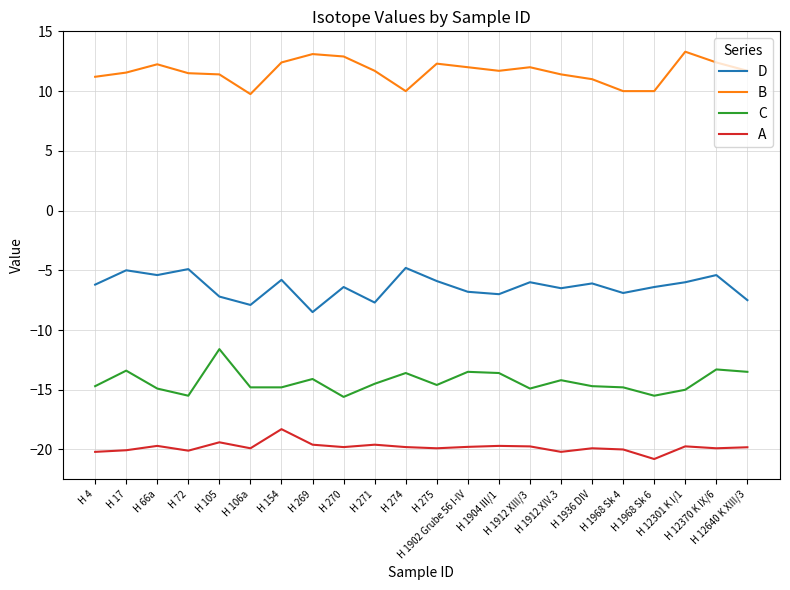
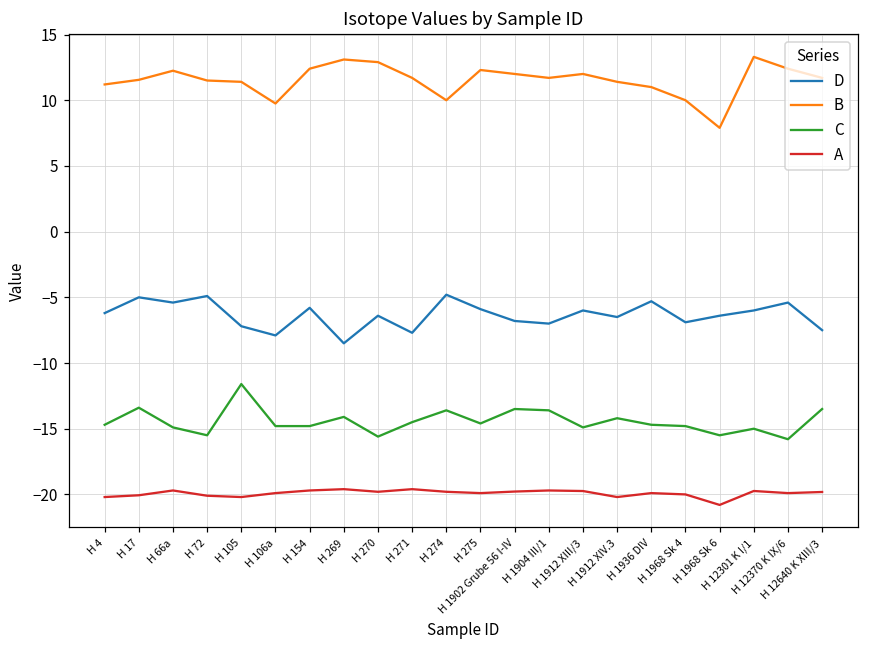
  {
    "D": {
      "H 4": -6.2,
      "H 17": -5.0,
      "H 66a": -5.4,
      "H 72": -4.9,
      "H 105": -7.2,
      "H 106a": -7.9,
      "H 154": -5.8,
      "H 269": -8.5,
      "H 270": -6.4,
      "H 271": -7.7,
      "H 274": -4.8,
      "H 275": -5.9,
      "H 1902 Grube 56 I-IV": -6.8,
      "H 1904 III/1": -7.0,
      "H 1912 XIII/3": -6.0,
      "H 1912 XIV.3": -6.5,
-     "H 1936 DIV": -6.1,
+     "H 1936 DIV": -5.3,
      "H 1968 Sk 4": -6.9,
      "H 1968 Sk 6": -6.4,
      "H 12301 K I/1": -6.0,
      "H 12370 K IX/6": -5.4,
      "H 12640 K XIII/3": -7.5
    },
    "B": {
      "H 4": 11.2,
      "H 17": 11.6,
      "H 66a": 12.2,
      "H 72": 11.5,
      "H 105": 11.4,
      "H 106a": 9.8,
      "H 154": 12.4,
      "H 269": 13.1,
      "H 270": 12.9,
      "H 271": 11.7,
      "H 274": 10.0,
      "H 275": 12.3,
      "H 1902 Grube 56 I-IV": 12.0,
      "H 1904 III/1": 11.7,
      "H 1912 XIII/3": 12.0,
      "H 1912 XIV.3": 11.4,
      "H 1936 DIV": 11.0,
      "H 1968 Sk 4": 10.0,
-     "H 1968 Sk 6": 10.0,
+     "H 1968 Sk 6": 7.9,
      "H 12301 K I/1": 13.3
    },
    "C": {
      "H 4": -14.7,
      "H 17": -13.4,
      "H 66a": -14.9,
      "H 72": -15.5,
      "H 105": -11.6,
      "H 106a": -14.8,
      "H 154": -14.8,
      "H 269": -14.1,
      "H 270": -15.6,
      "H 271": -14.5,
      "H 274": -13.6,
      "H 275": -14.6,
      "H 1902 Grube 56 I-IV": -13.5,
      "H 1904 III/1": -13.6,
      "H 1912 XIII/3": -14.9,
      "H 1912 XIV.3": -14.2,
      "H 1936 DIV": -14.7,
      "H 1968 Sk 4": -14.8,
      "H 1968 Sk 6": -15.5,
      "H 12301 K I/1": -15.0,
-     "H 12370 K IX/6": -13.3,
+     "H 12370 K IX/6": -15.8,
      "H 12640 K XIII/3": -13.5
    },
    "A": {
      "H 4": -20.2,
      "H 17": -20.1,
      "H 66a": -19.7,
      "H 72": -20.1,
-     "H 105": -19.4,
+     "H 105": -20.2,
      "H 106a": -19.9,
-     "H 154": -18.3,
+     "H 154": -19.7,
      "H 269": -19.6,
      "H 270": -19.8,
      "H 271": -19.6,
      "H 274": -19.8,
      "H 275": -19.9,
      "H 1902 Grube 56 I-IV": -19.8,
      "H 1904 III/1": -19.7,
      "H 1912 XIII/3": -19.7,
      "H 1912 XIV.3": -20.2,
      "H 1936 DIV": -19.9,
      "H 1968 Sk 4": -20.0,
      "H 1968 Sk 6": -20.8,
      "H 12301 K I/1": -19.7,
      "H 12370 K IX/6": -19.9,
      "H 12640 K XIII/3": -19.8
    }
  }
